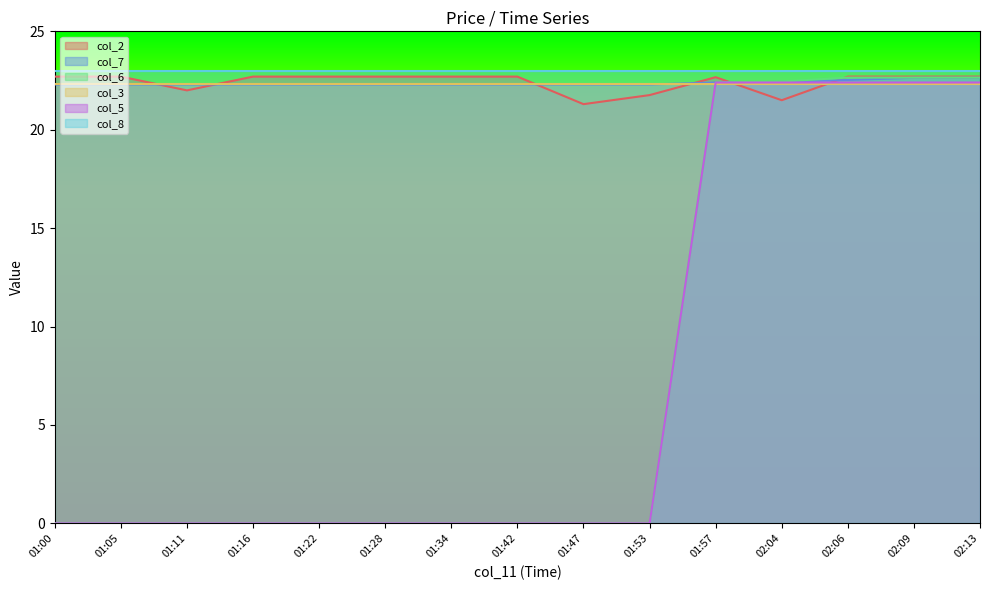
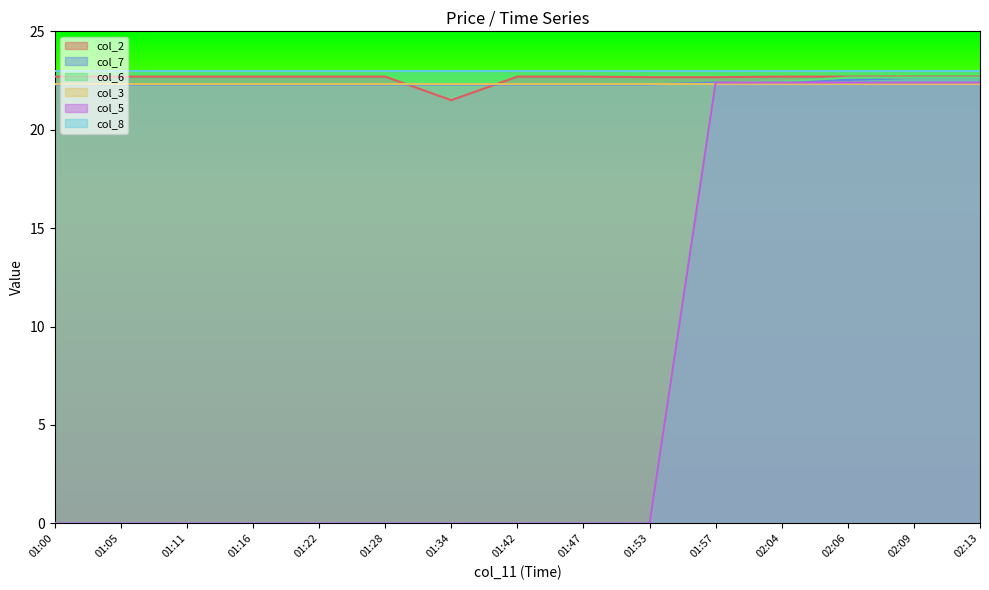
  {
    "col_2": {
      "01:00": 22.7,
-     "01:11": 22.0,
+     "01:11": 22.7,
      "01:16": 22.7,
      "01:22": 22.7,
      "01:28": 22.7,
-     "01:34": 22.7,
+     "01:34": 21.5,
      "01:42": 22.7,
-     "01:47": 21.3,
-     "01:53": 21.8,
+     "01:47": 22.7,
+     "01:53": 22.7,
      "01:57": 22.7,
-     "02:04": 21.5
+     "02:04": 22.7
    }
  }
